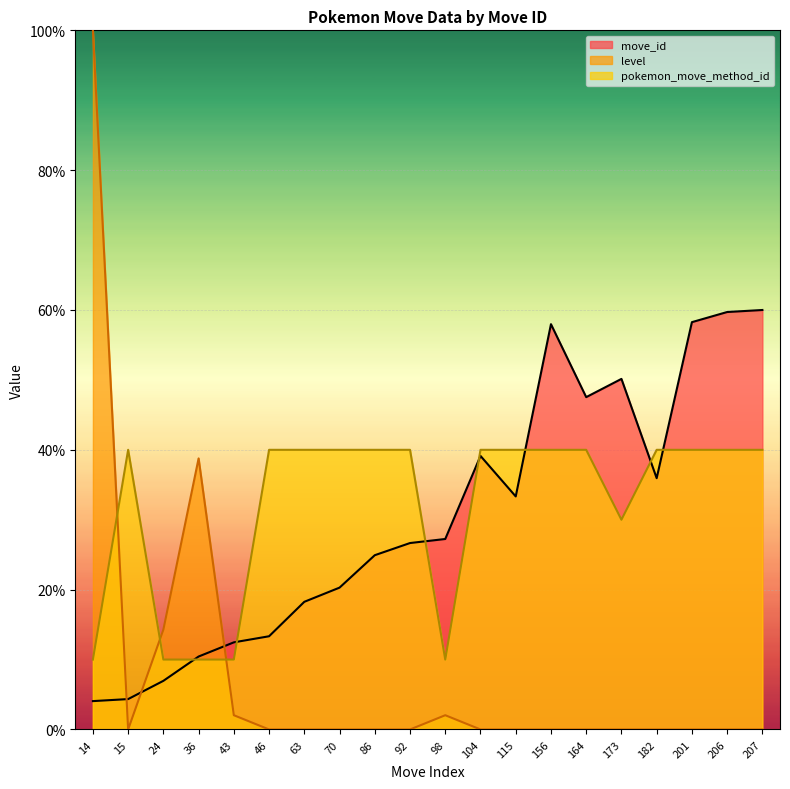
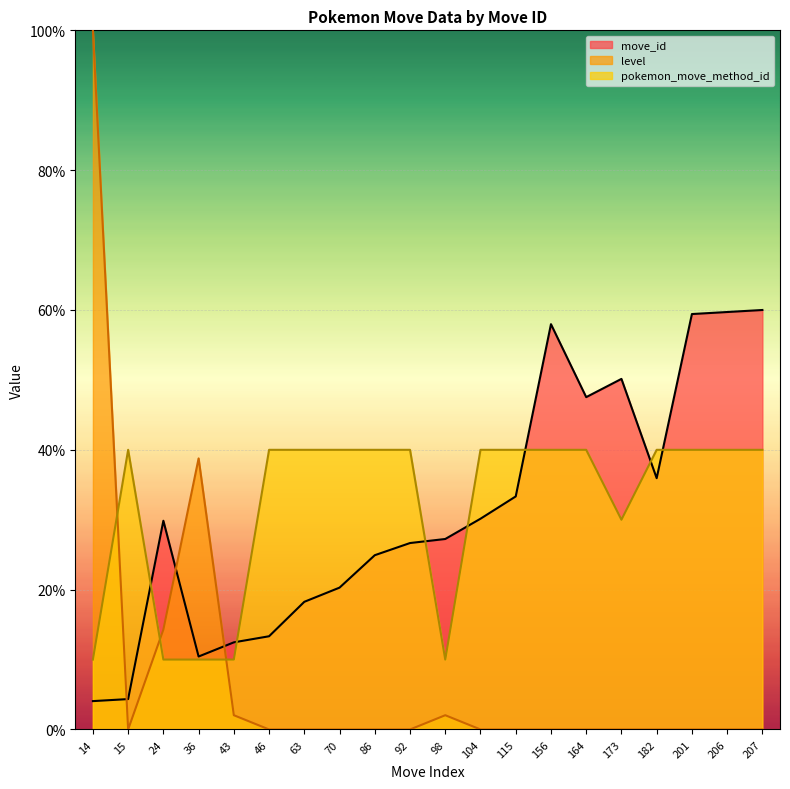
  {
    "move_id": {
      "14": "4%",
      "15": "4%",
-     "24": "7%",
+     "24": "30%",
      "36": "10%",
      "43": "12%",
      "46": "13%",
      "63": "18%",
      "70": "20%",
      "86": "25%",
      "92": "27%",
      "98": "27%",
-     "104": "39%",
+     "104": "30%",
      "115": "33%",
      "156": "58%",
      "164": "48%",
      "173": "50%",
      "182": "36%",
-     "201": "58%",
+     "201": "59%",
      "206": "60%",
      "207": "60%"
    }
  }
